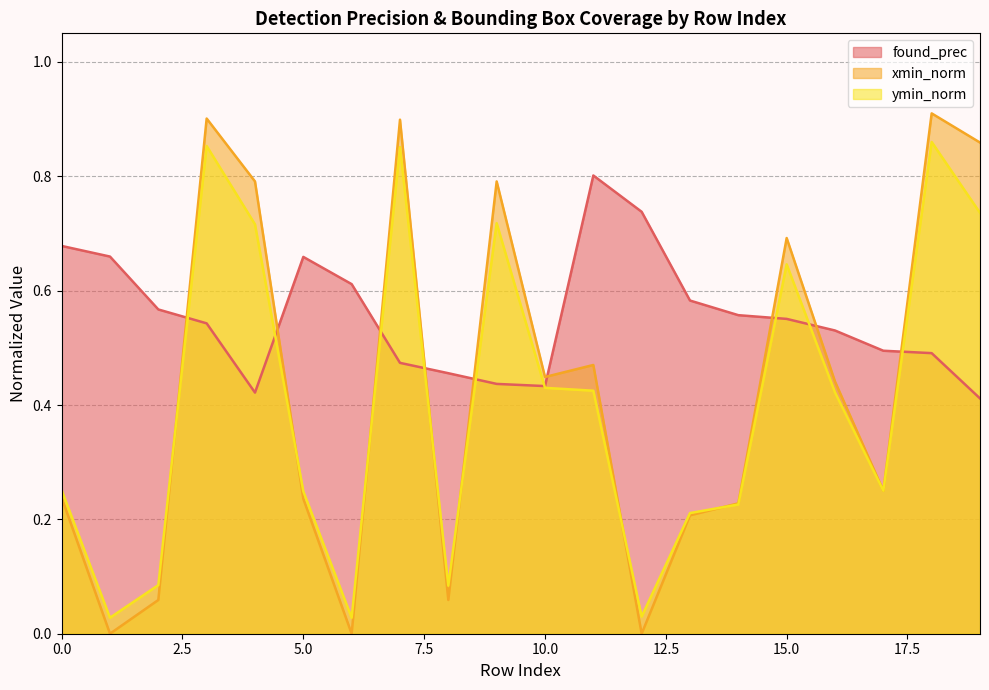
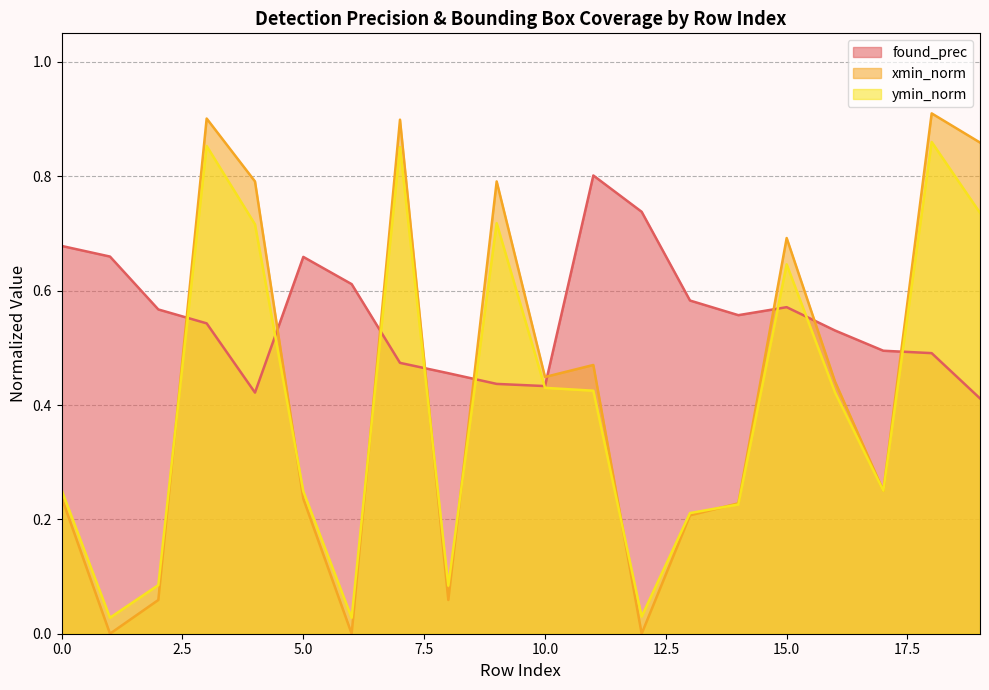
  {
    "found_prec": {
      "0.0": 0.68,
      "5.0": 0.66,
-     "15.0": 0.55
+     "15.0": 0.57
    }
  }
